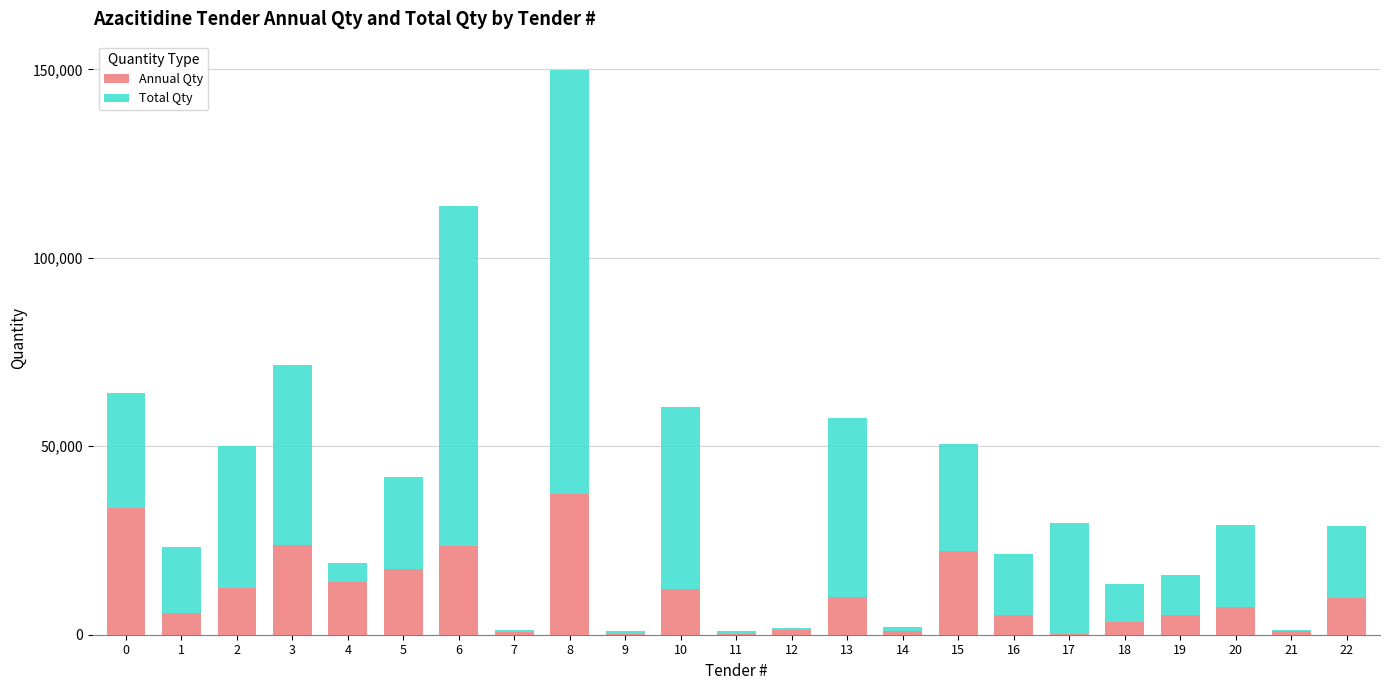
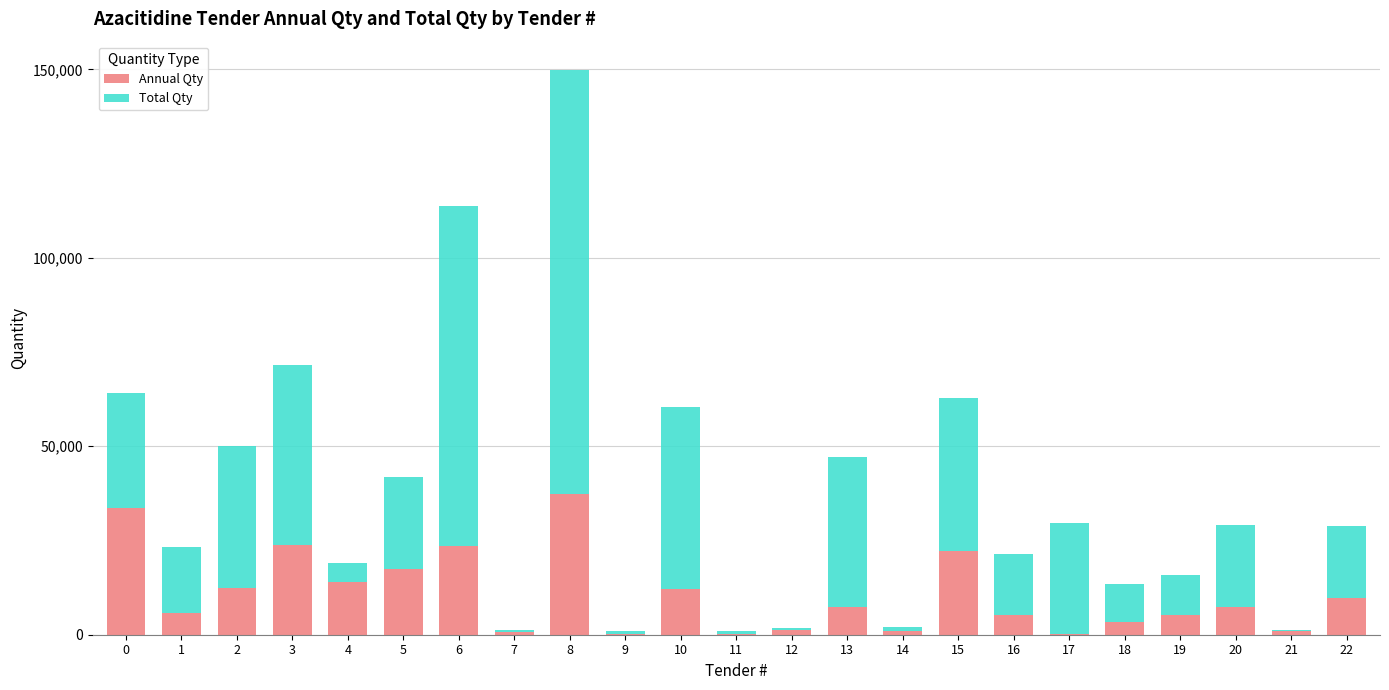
  {
    "Annual Qty": {
      "0": "34,000",
      "1": "6,000",
      "2": "13,000",
      "3": "24,000",
      "4": "14,000",
      "5": "17,000",
      "6": "24,000",
      "8": "37,000",
      "10": "12,000",
      "12": "1,000",
-     "13": "10,000",
+     "13": "7,000",
      "14": "1,000",
      "15": "22,000",
      "16": "5,000",
      "18": "3,000",
      "19": "5,000",
      "20": "7,000",
      "21": "1,000",
      "22": "10,000"
    },
    "Total Qty": {
      "0": "30,000",
      "1": "17,000",
      "2": "38,000",
      "3": "48,000",
      "4": "5,000",
      "5": "25,000",
      "6": "90,000",
      "8": "112,000",
      "10": "48,000",
-     "13": "48,000",
+     "13": "40,000",
      "14": "1,000",
-     "15": "28,000",
+     "15": "41,000",
      "16": "16,000",
      "17": "30,000",
      "18": "10,000",
      "19": "11,000",
      "20": "22,000",
      "22": "19,000"
    }
  }
